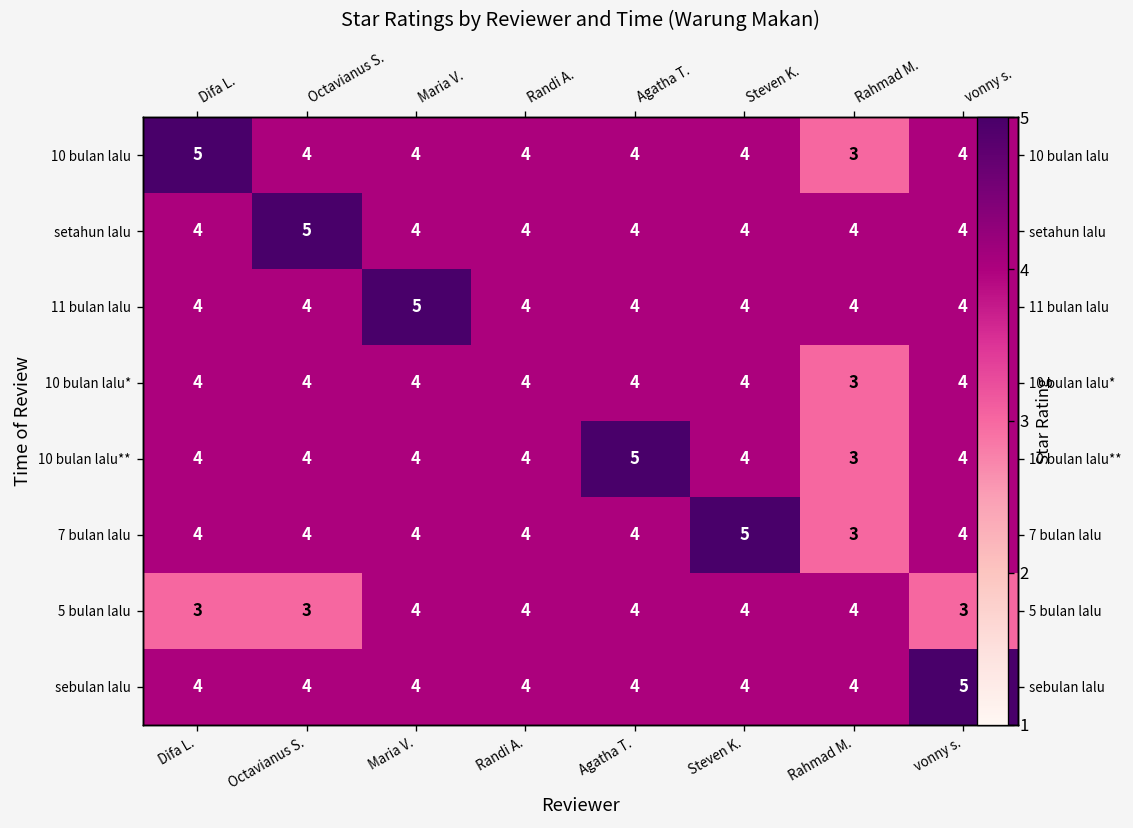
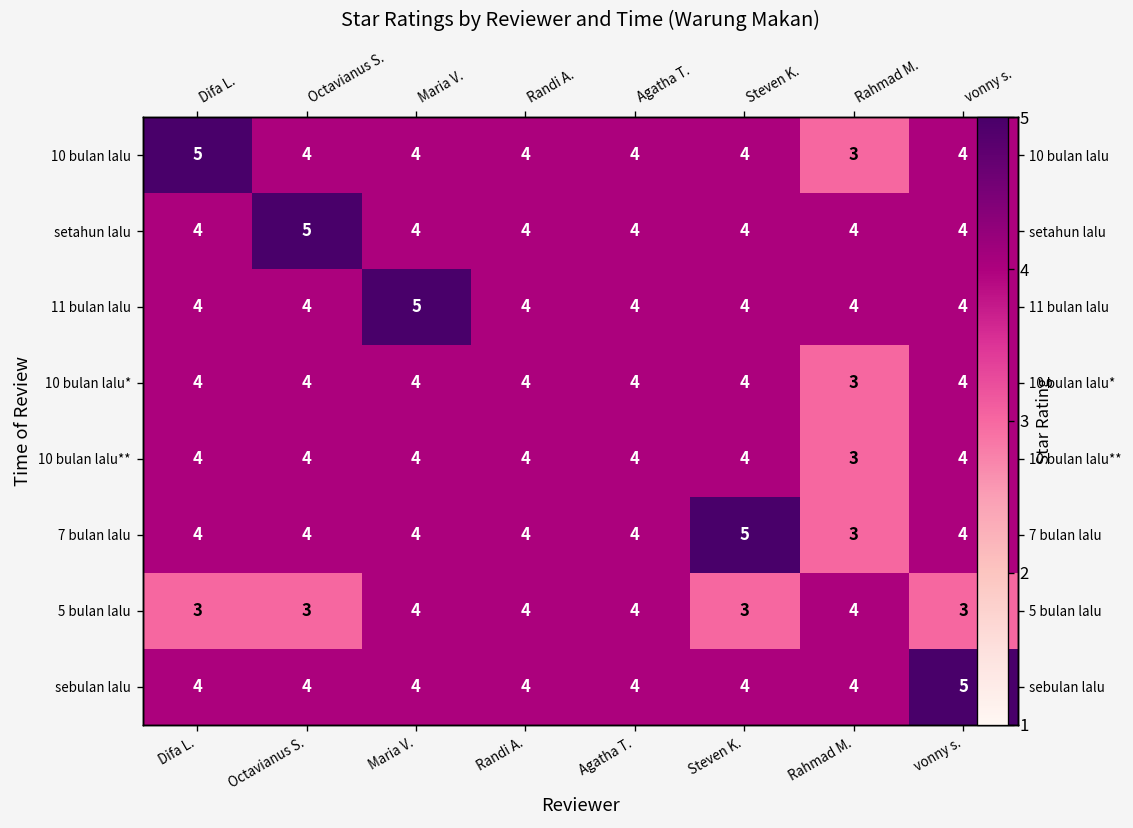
  {
    "10 bulan lalu": {
      "Difa L.": 5,
      "Octavianus S.": 4,
      "Maria V.": 4,
      "Randi A.": 4,
      "Agatha T.": 4,
      "Steven K.": 4,
      "Rahmad M.": 3,
      "vonny s.": 4
    },
    "setahun lalu": {
      "Difa L.": 4,
      "Octavianus S.": 5,
      "Maria V.": 4,
      "Randi A.": 4,
      "Agatha T.": 4,
      "Steven K.": 4,
      "Rahmad M.": 4,
      "vonny s.": 4
    },
    "11 bulan lalu": {
      "Difa L.": 4,
      "Octavianus S.": 4,
      "Maria V.": 5,
      "Randi A.": 4,
      "Agatha T.": 4,
      "Steven K.": 4,
      "Rahmad M.": 4,
      "vonny s.": 4
    },
    "10 bulan lalu*": {
      "Difa L.": 4,
      "Octavianus S.": 4,
      "Maria V.": 4,
      "Randi A.": 4,
      "Agatha T.": 4,
      "Steven K.": 4,
      "Rahmad M.": 3,
      "vonny s.": 4
    },
    "10 bulan lalu**": {
      "Difa L.": 4,
      "Octavianus S.": 4,
      "Maria V.": 4,
      "Randi A.": 4,
-     "Agatha T.": 5,
+     "Agatha T.": 4,
      "Steven K.": 4,
      "Rahmad M.": 3,
      "vonny s.": 4
    },
    "7 bulan lalu": {
      "Difa L.": 4,
      "Octavianus S.": 4,
      "Maria V.": 4,
      "Randi A.": 4,
      "Agatha T.": 4,
      "Steven K.": 5,
      "Rahmad M.": 3,
      "vonny s.": 4
    },
    "5 bulan lalu": {
      "Difa L.": 3,
      "Octavianus S.": 3,
      "Maria V.": 4,
      "Randi A.": 4,
      "Agatha T.": 4,
-     "Steven K.": 4,
+     "Steven K.": 3,
      "Rahmad M.": 4,
      "vonny s.": 3
    },
    "sebulan lalu": {
      "Difa L.": 4,
      "Octavianus S.": 4,
      "Maria V.": 4,
      "Randi A.": 4,
      "Agatha T.": 4,
      "Steven K.": 4,
      "Rahmad M.": 4,
      "vonny s.": 5
    }
  }
